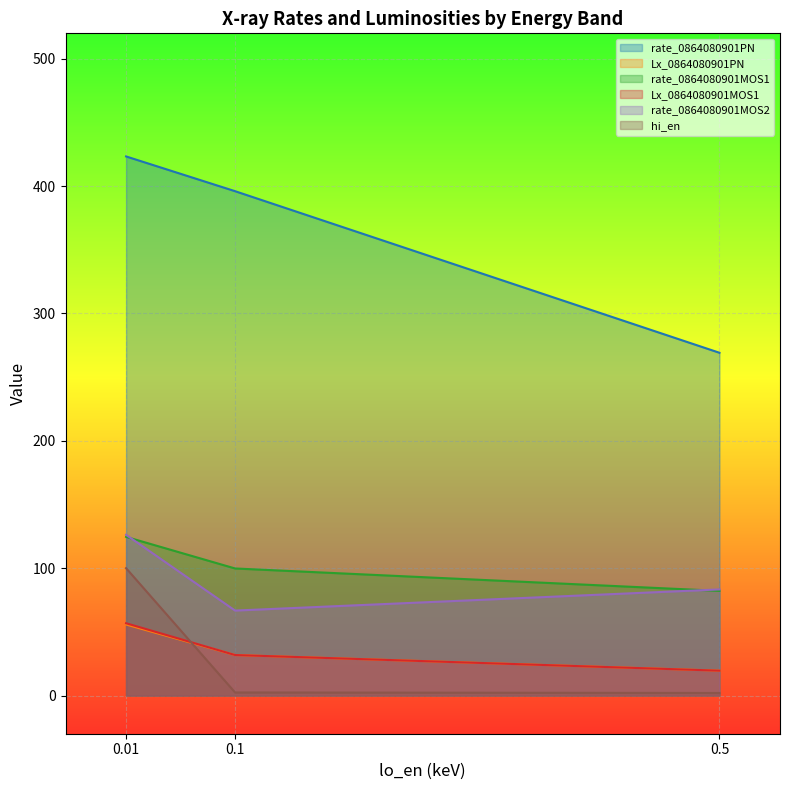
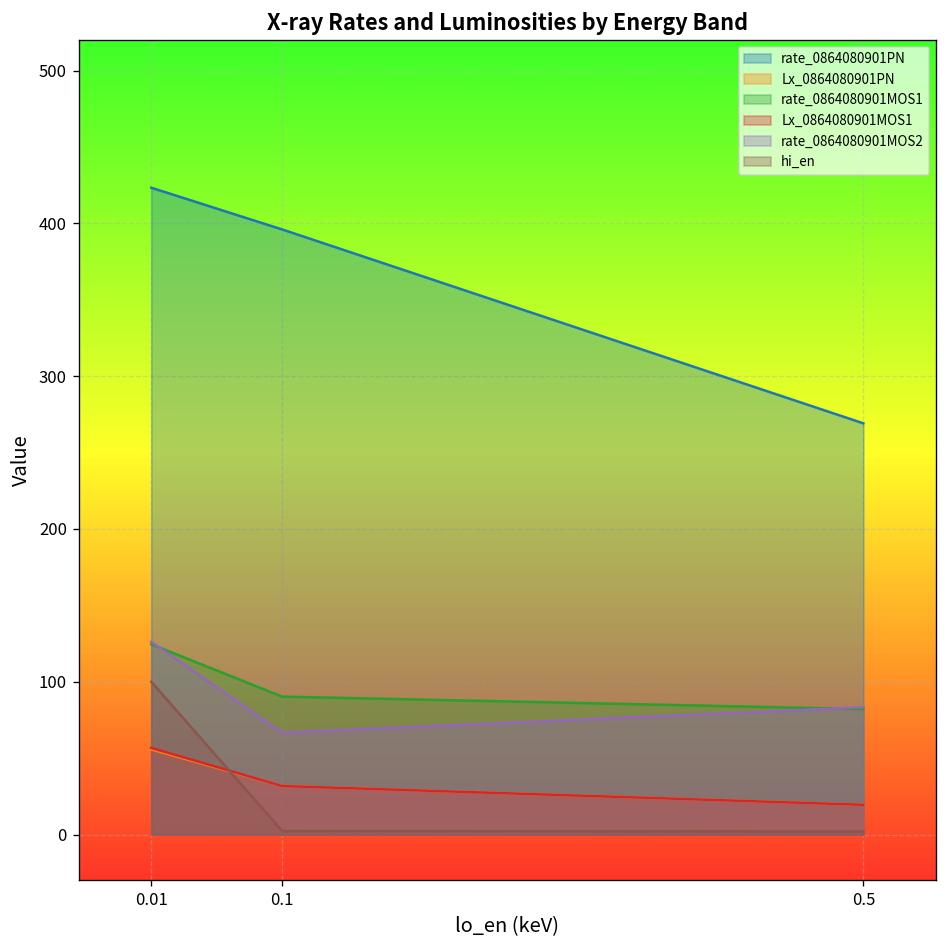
  {
    "rate_0864080901PN": {
      "0.01": 423,
      "0.1": 396,
      "0.5": 269
    },
    "rate_0864080901MOS1": {
-     "0.1": 100
+     "0.1": 90
    },
    "rate_0864080901MOS2": {
      "0.1": 67
    }
  }
